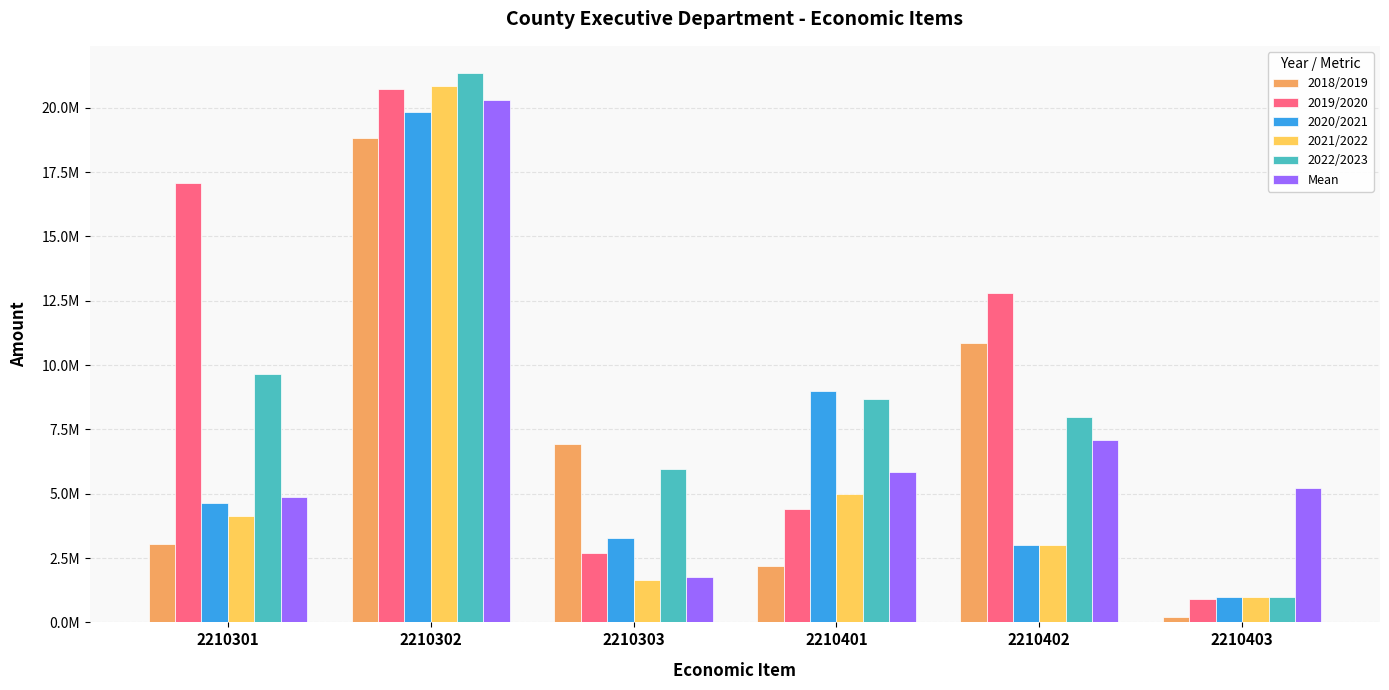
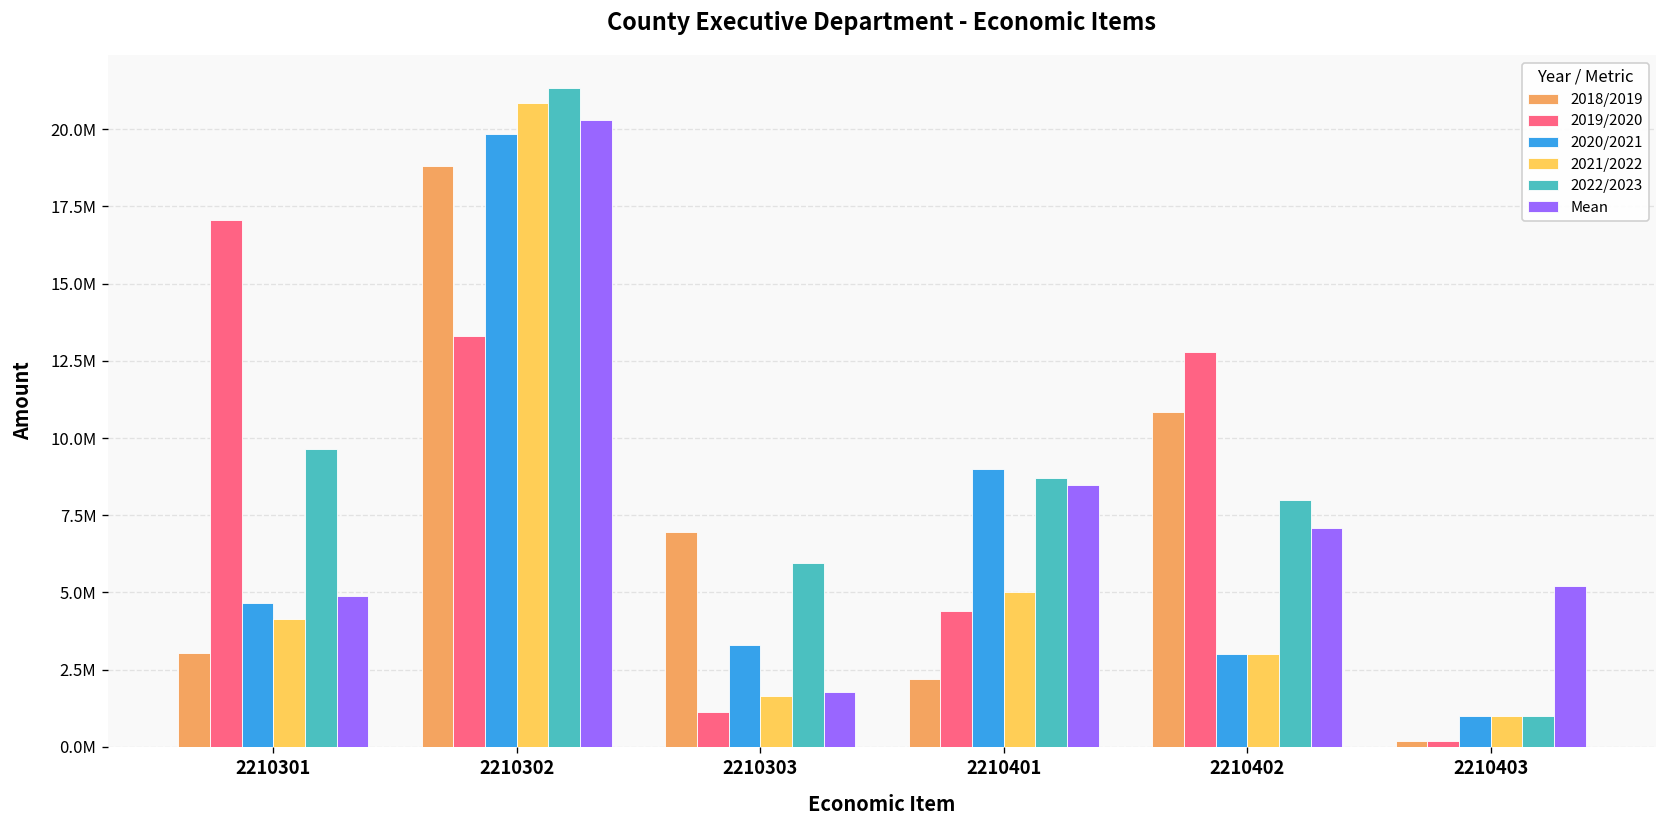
  {
    "2019/2020": {
      "2210301": 17100000,
-     "2210302": 20700000,
-     "2210303": 2700000,
+     "2210302": 13300000,
+     "2210303": 1100000,
      "2210401": 4400000,
      "2210402": 12800000,
-     "2210403": 900000
+     "2210403": 200000
    },
    "Mean": {
      "2210301": 4900000,
      "2210302": 20300000,
      "2210303": 1800000,
-     "2210401": 5900000,
+     "2210401": 8500000,
      "2210402": 7100000,
      "2210403": 5200000
    }
  }
